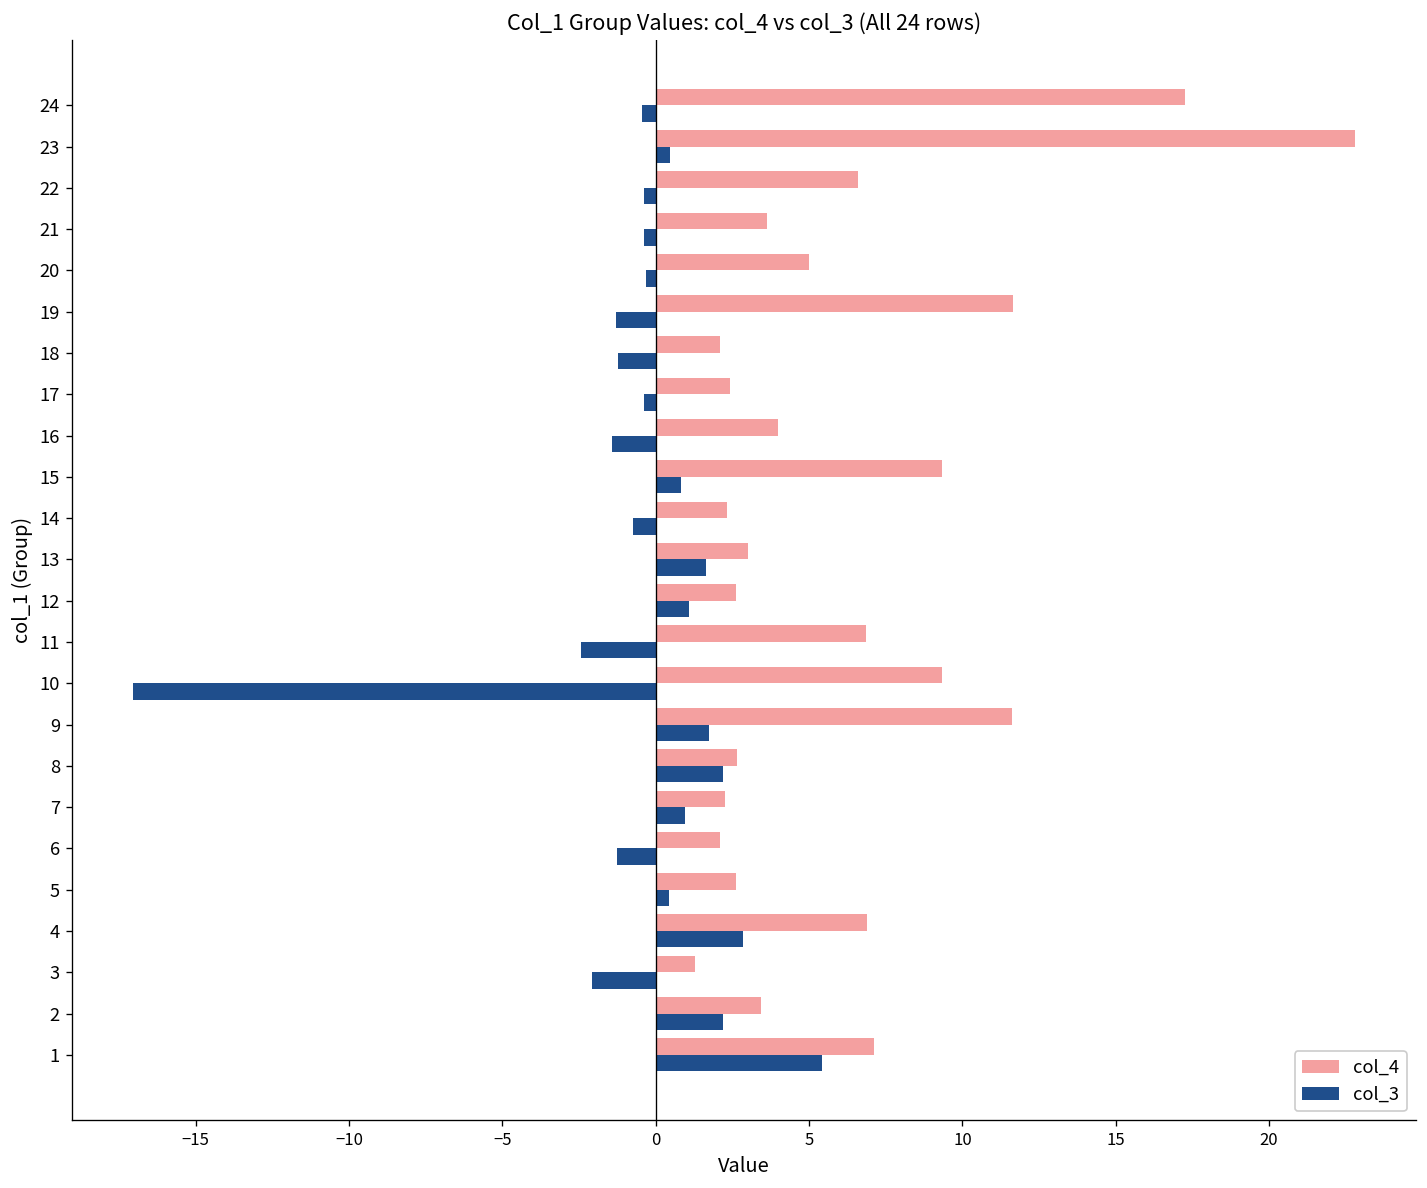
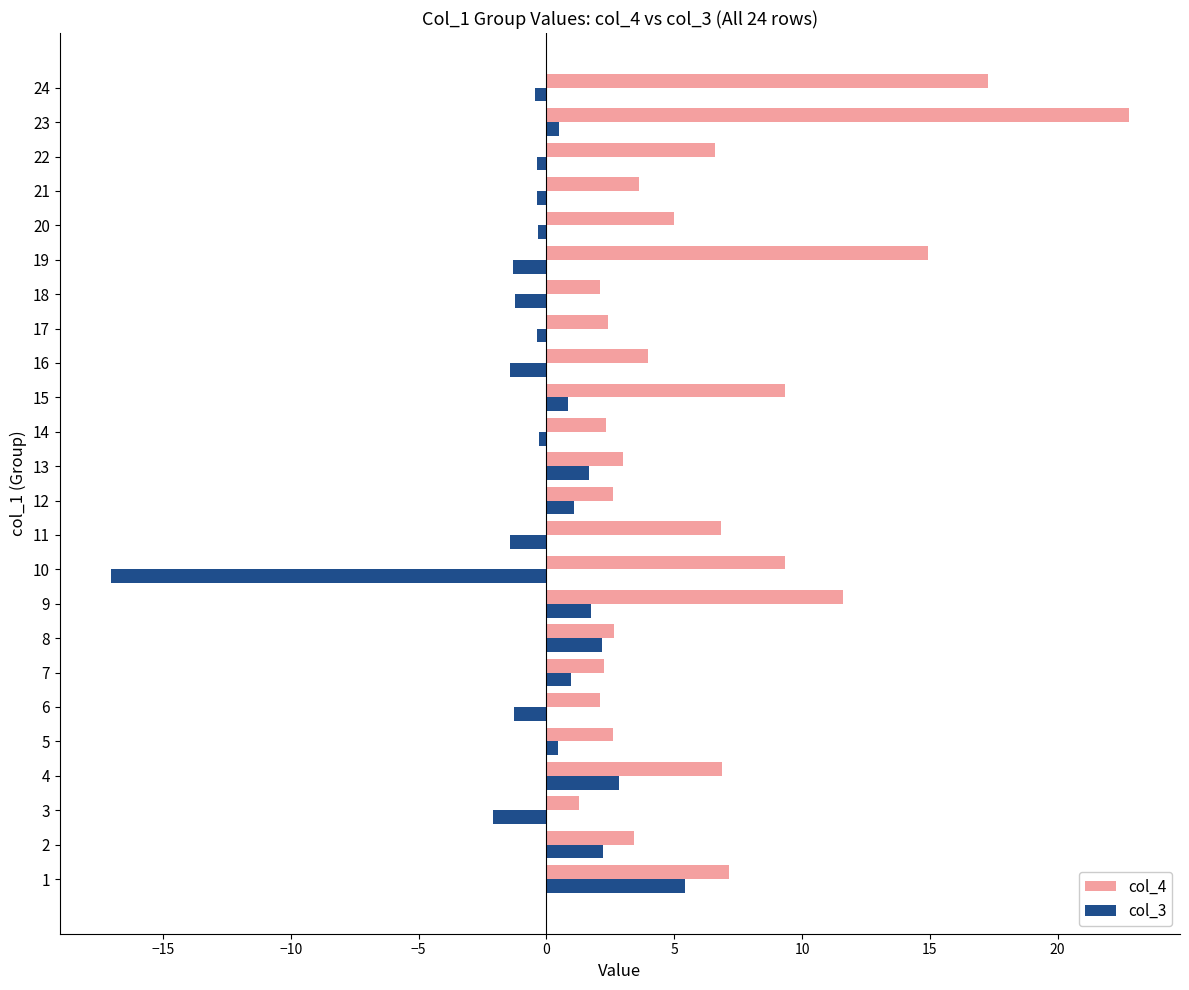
  {
    "col_4": {
      "24": 17.3,
      "23": 22.8,
      "22": 6.6,
      "21": 3.6,
      "20": 5.0,
-     "19": 11.7,
+     "19": 14.9,
      "18": 2.1,
      "17": 2.4,
      "16": 4.0,
      "15": 9.3,
      "14": 2.3,
      "13": 3.0,
      "12": 2.6,
      "11": 6.8,
      "10": 9.3,
      "9": 11.6,
      "8": 2.6,
      "7": 2.3,
      "6": 2.1,
      "5": 2.6,
      "4": 6.9,
      "3": 1.3,
      "2": 3.4,
      "1": 7.1
    },
    "col_3": {
      "24": -0.5,
      "23": 0.5,
      "22": -0.4,
      "21": -0.4,
      "20": -0.3,
      "19": -1.3,
      "18": -1.2,
      "17": -0.4,
      "16": -1.4,
      "15": 0.8,
-     "14": -0.7,
+     "14": -0.3,
      "13": 1.6,
      "12": 1.1,
-     "11": -2.4,
+     "11": -1.4,
      "10": -17.1,
      "9": 1.7,
      "8": 2.2,
      "7": 1.0,
      "6": -1.3,
      "5": 0.4,
      "4": 2.8,
      "3": -2.1,
      "2": 2.2,
      "1": 5.4
    }
  }
